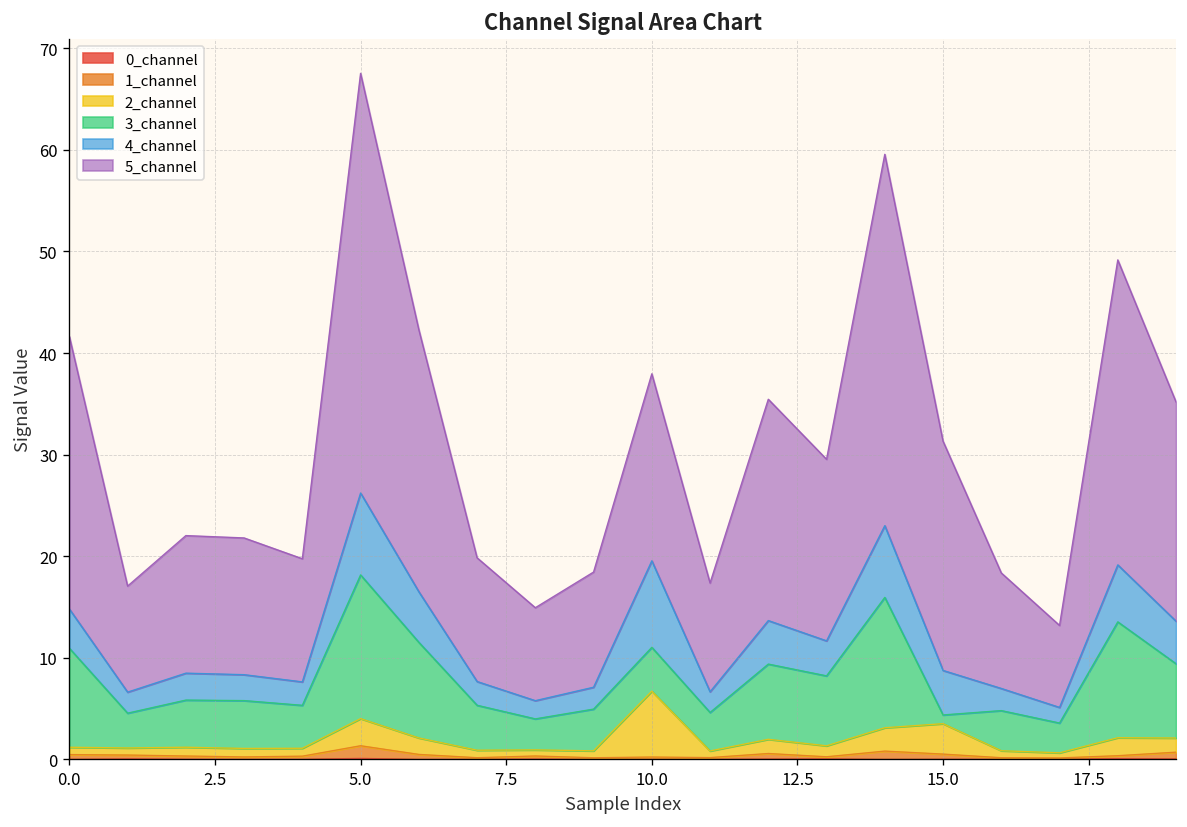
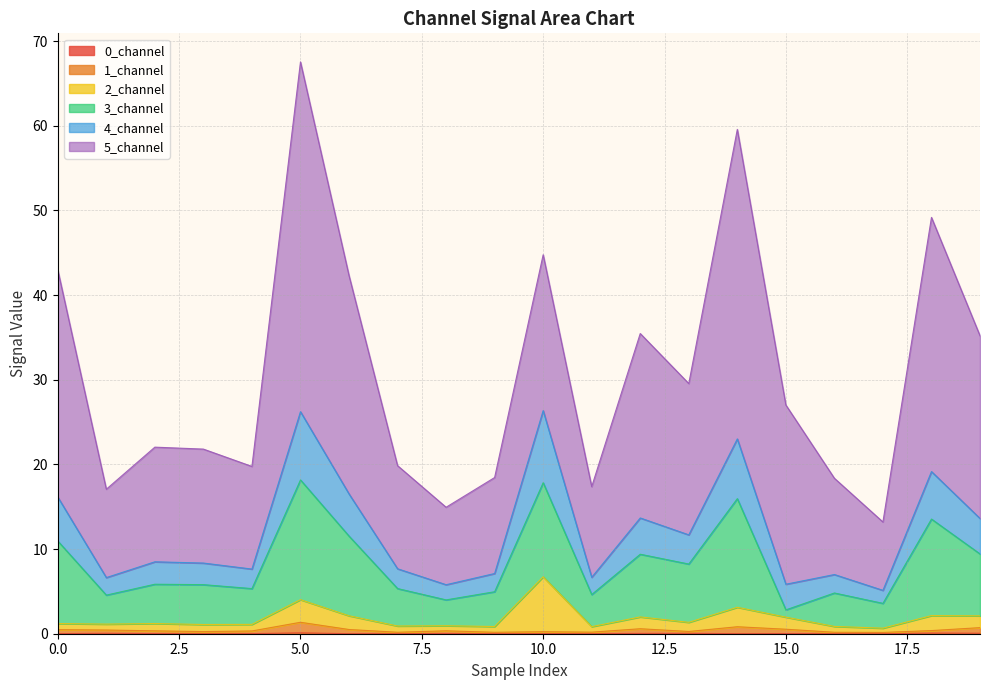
  {
    "2_channel": {
      "0.0": 1,
      "5.0": 3,
      "10.0": 6,
-     "15.0": 3
+     "15.0": 1
    },
    "3_channel": {
      "0.0": 10,
      "5.0": 14,
-     "10.0": 4,
+     "10.0": 11,
      "15.0": 1
    },
    "4_channel": {
-     "0.0": 4,
+     "0.0": 5,
      "5.0": 8,
      "10.0": 9,
-     "15.0": 4
+     "15.0": 3
    },
    "5_channel": {
      "0.0": 27,
      "5.0": 41,
      "10.0": 18,
-     "15.0": 23
+     "15.0": 21
    }
  }
